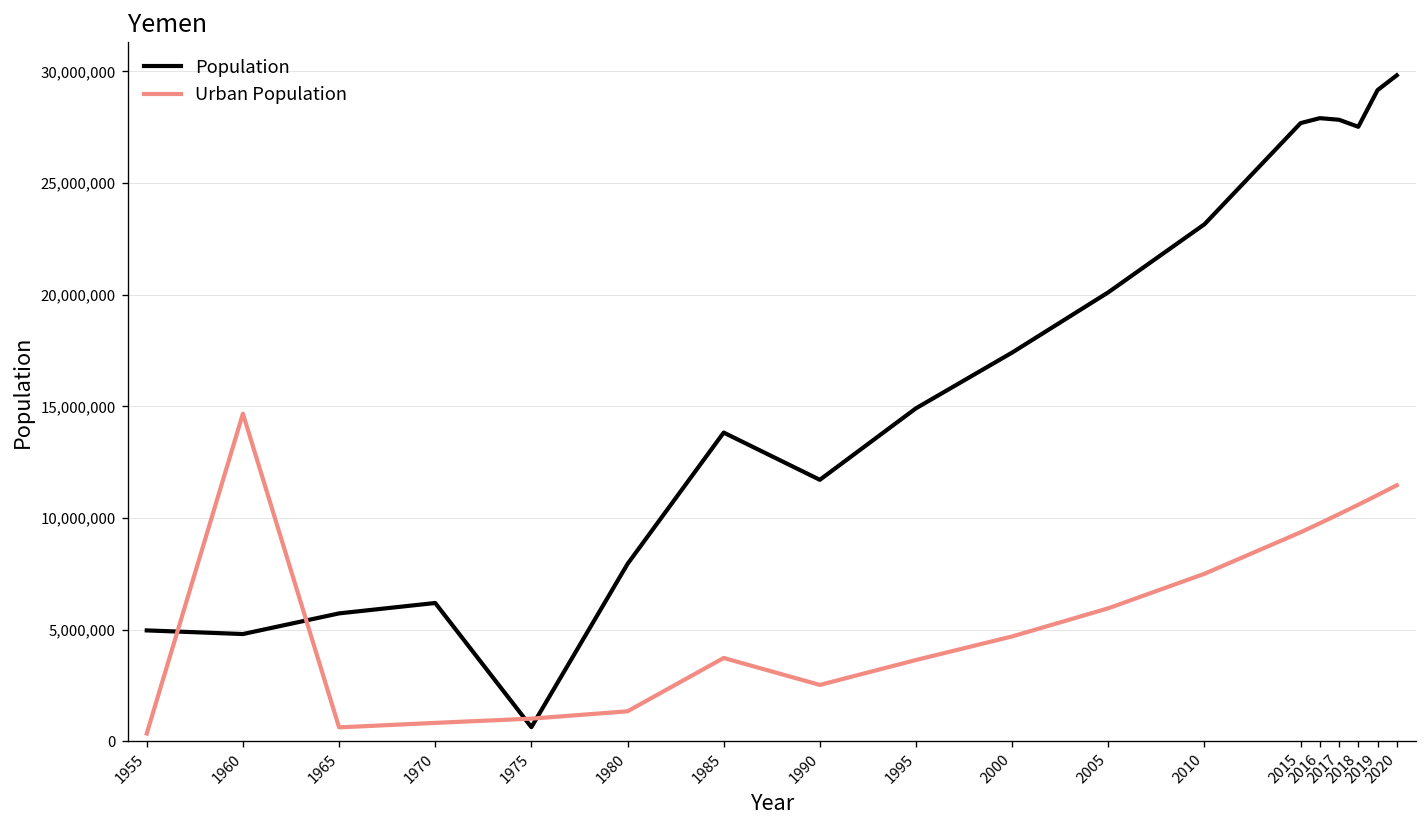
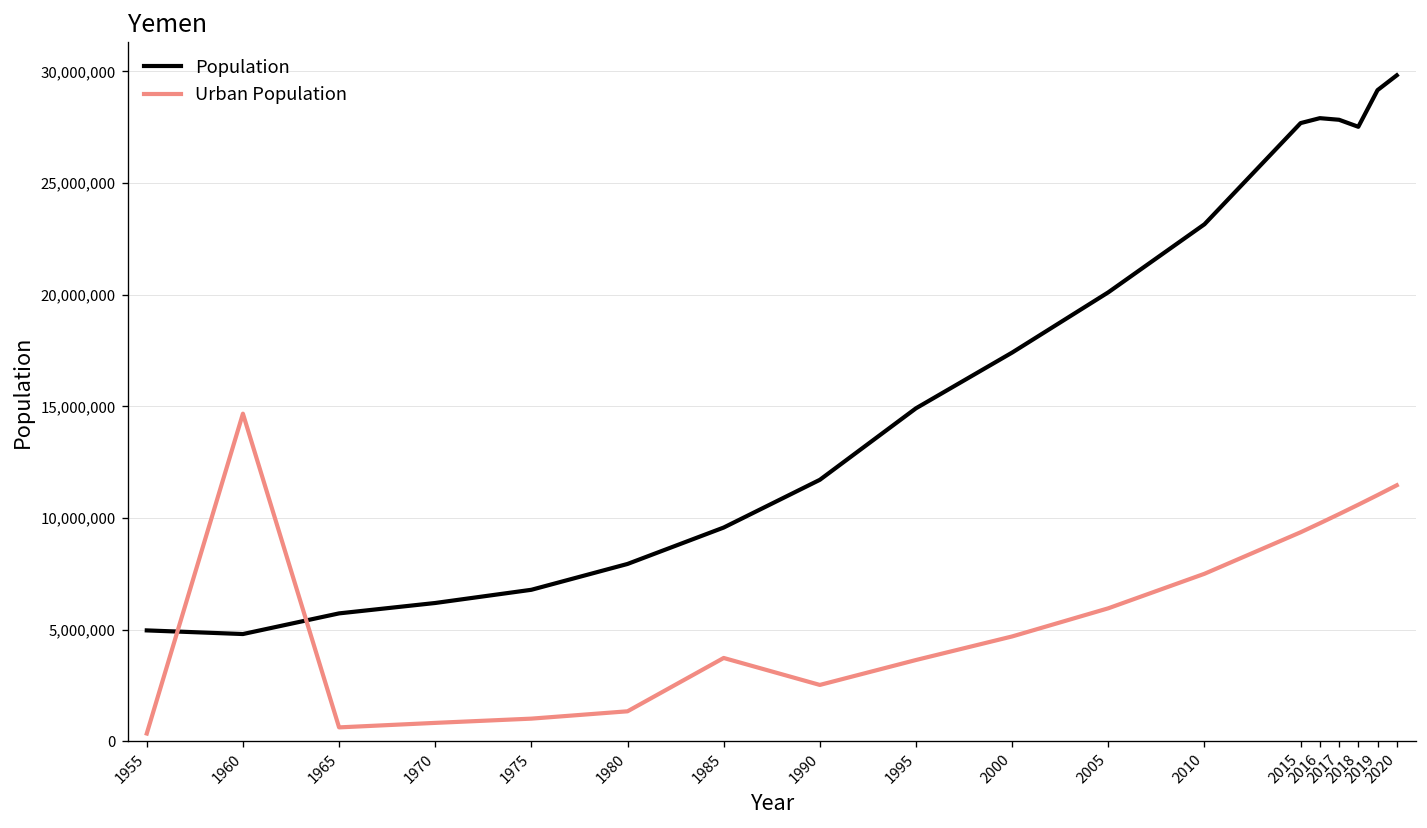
  {
    "Population": {
      "1955": "5,000,000",
      "1960": "4,800,000",
      "1965": "5,700,000",
      "1970": "6,200,000",
-     "1975": "600,000",
+     "1975": "6,800,000",
      "1980": "7,900,000",
-     "1985": "13,800,000",
+     "1985": "9,600,000",
      "1990": "11,700,000",
      "1995": "14,900,000",
      "2000": "17,400,000",
      "2005": "20,100,000",
      "2010": "23,200,000",
      "2015": "27,700,000",
      "2016": "27,900,000",
      "2017": "27,800,000",
      "2018": "27,500,000",
      "2019": "29,200,000",
      "2020": "29,800,000"
    },
    "Urban Population": {
      "1955": "300,000",
      "1960": "14,700,000",
      "1965": "600,000",
      "1970": "800,000",
      "1975": "1,000,000",
      "1980": "1,300,000",
      "1985": "3,700,000",
      "1990": "2,500,000",
      "1995": "3,600,000",
      "2000": "4,700,000",
      "2005": "6,000,000",
      "2010": "7,500,000",
      "2015": "9,400,000",
      "2016": "9,800,000",
      "2017": "10,200,000",
      "2018": "10,600,000",
      "2019": "11,000,000",
      "2020": "11,500,000"
    }
  }
